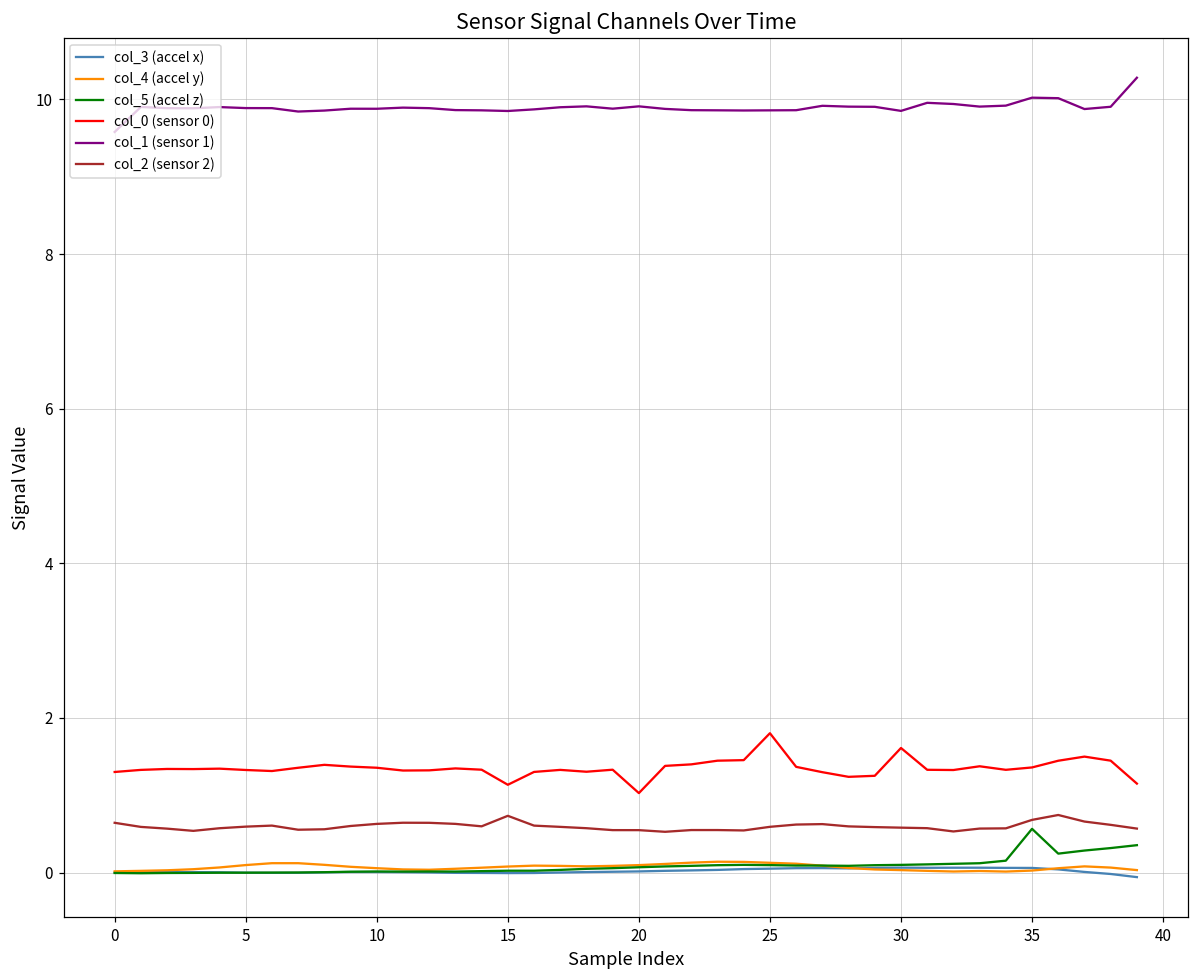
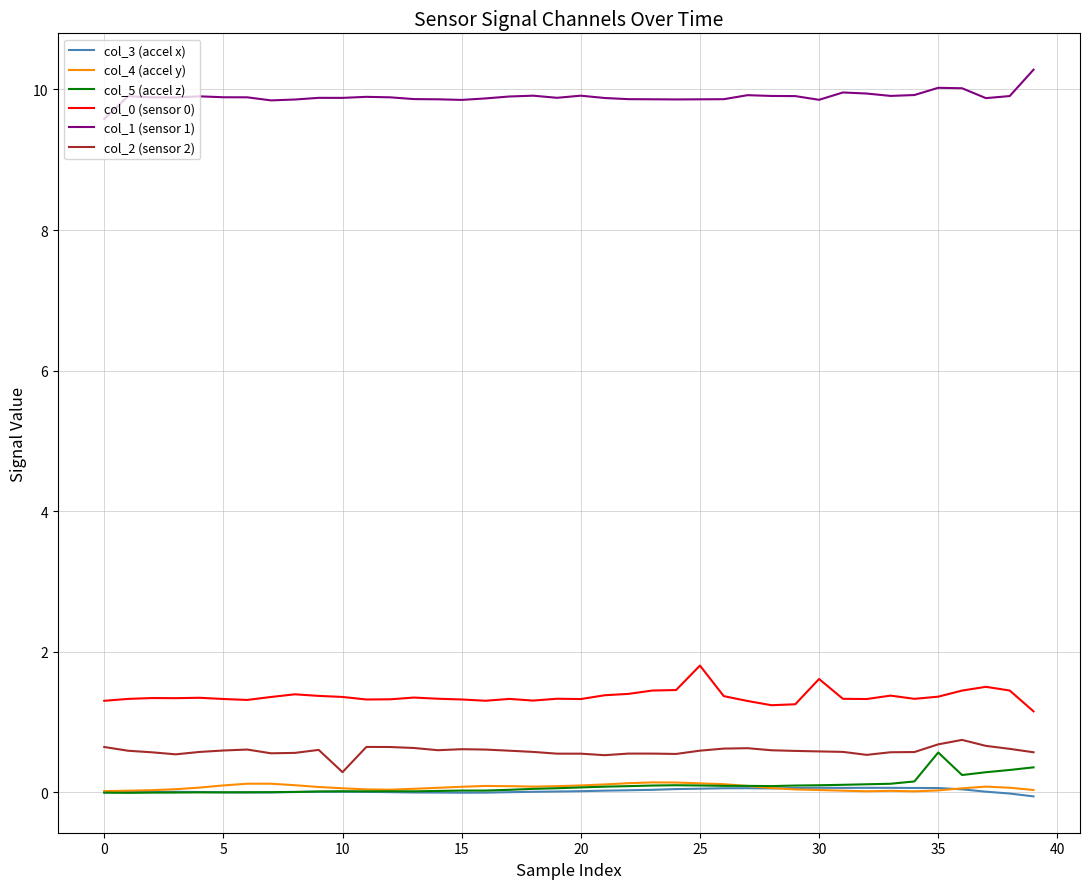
  {
    "col_3 (accel x)": {
      "20": 0.0,
      "25": 0.1
    },
    "col_4 (accel y)": {
      "5": 0.1,
      "10": 0.1,
      "15": 0.1
    },
    "col_5 (accel z)": {
      "30": 0.1,
      "35": 0.6
    },
    "col_0 (sensor 0)": {
      "0": 1.3,
      "5": 1.3,
      "10": 1.4,
-     "15": 1.1,
-     "20": 1.0,
+     "15": 1.3,
+     "20": 1.3,
      "25": 1.8,
      "30": 1.6,
      "35": 1.4
    },
    "col_1 (sensor 1)": {
      "5": 9.9,
      "10": 9.9,
      "15": 9.9,
      "20": 9.9,
      "25": 9.9,
      "30": 9.9,
      "35": 10.0
    },
    "col_2 (sensor 2)": {
      "0": 0.6,
      "5": 0.6,
-     "10": 0.6,
-     "15": 0.7,
+     "10": 0.3,
+     "15": 0.6,
      "20": 0.5,
      "25": 0.6,
      "30": 0.6,
      "35": 0.7
    }
  }
